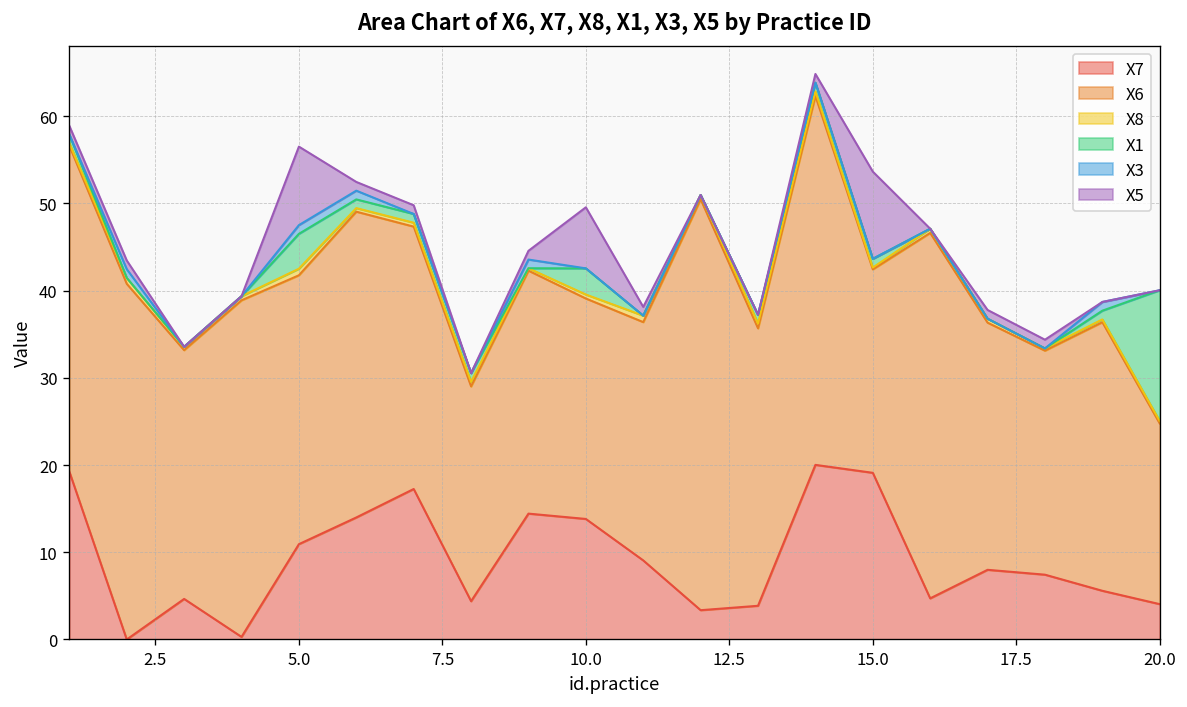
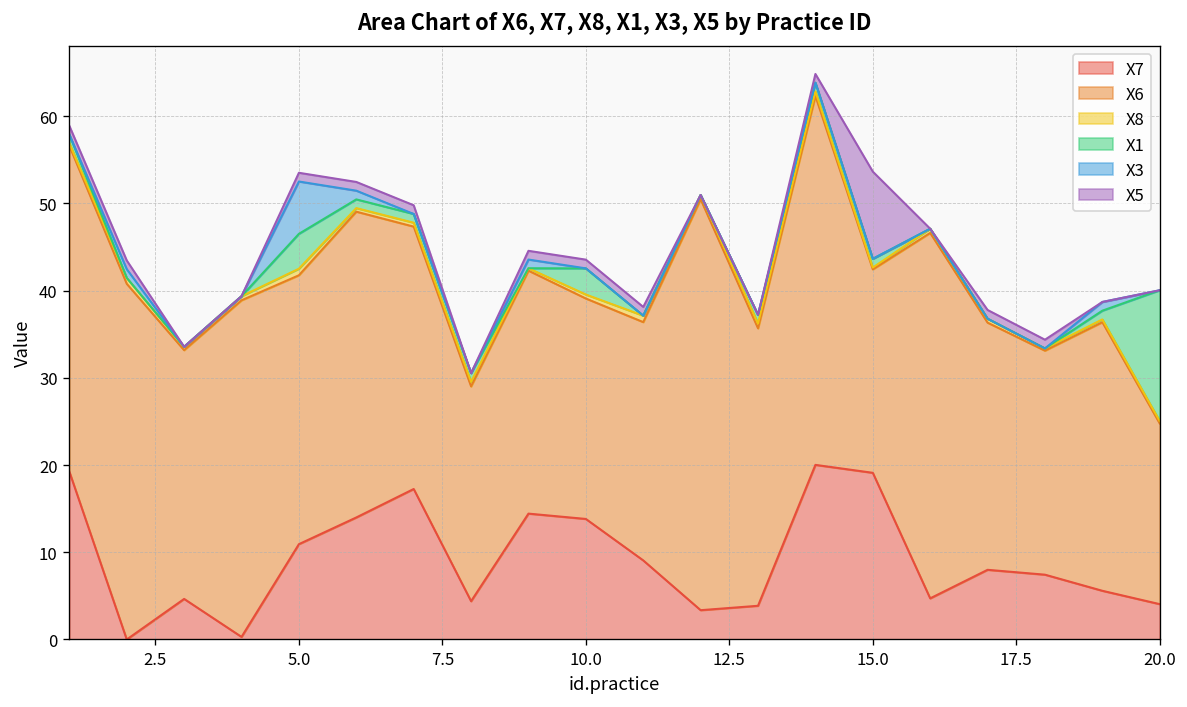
  {
    "X1": {
      "5.0": 4
    },
    "X3": {
-     "5.0": 1
+     "5.0": 6
    },
    "X5": {
-     "5.0": 9,
-     "10.0": 7,
+     "5.0": 1,
+     "10.0": 1,
      "15.0": 10
    }
  }
